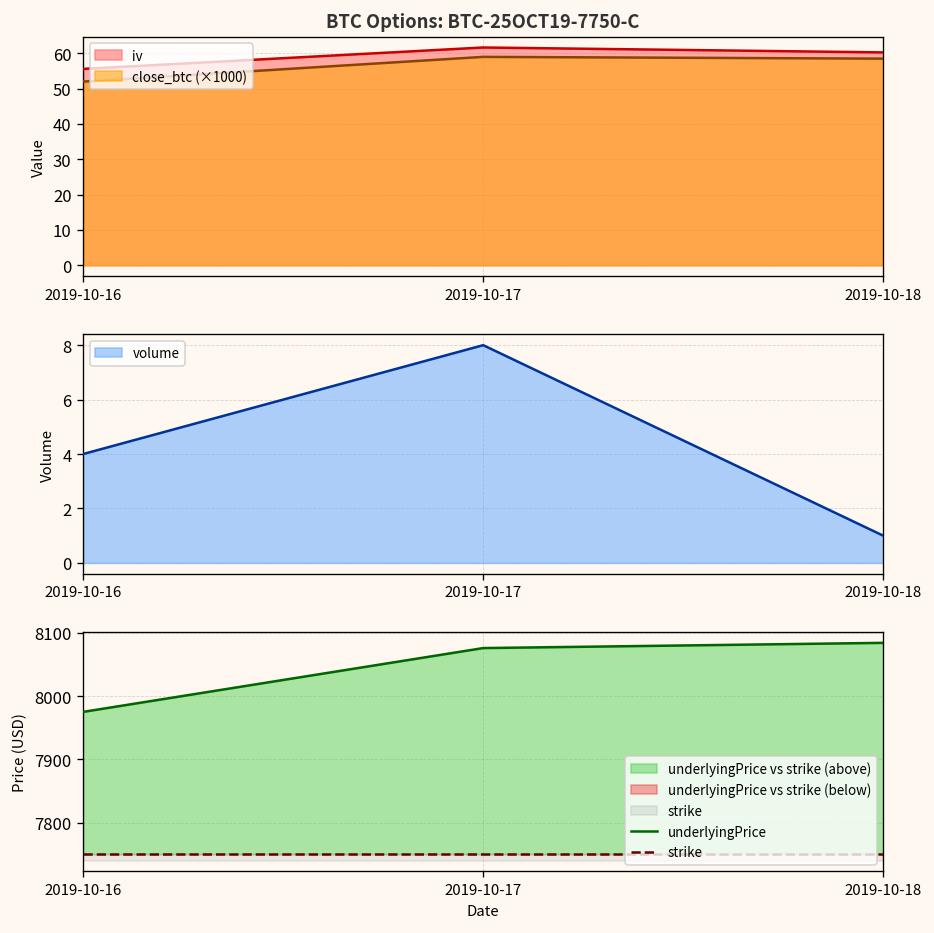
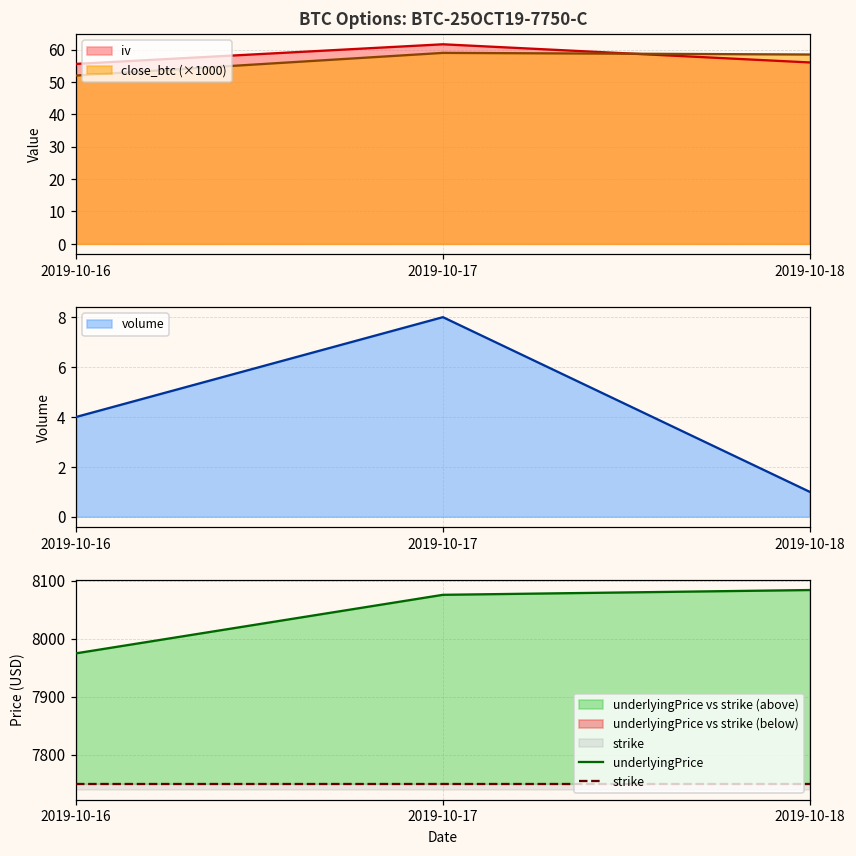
  {
    "BTC Options: BTC-25OCT19-7750-C": {
      "iv": {
        "2019-10-16": 56,
        "2019-10-17": 62,
-       "2019-10-18": 60
+       "2019-10-18": 56
      },
      "close_btc (×1000)": {
        "2019-10-16": 52,
        "2019-10-17": 59,
        "2019-10-18": 59
      }
    }
  }
